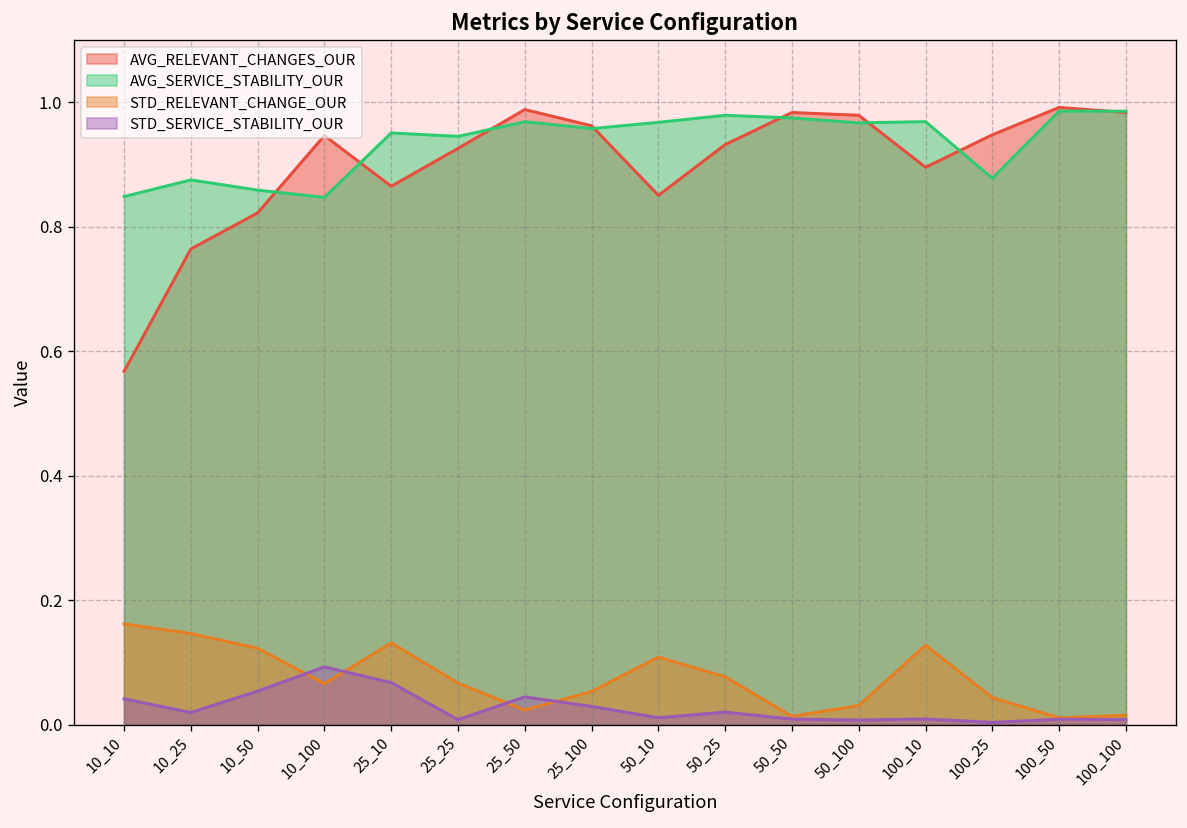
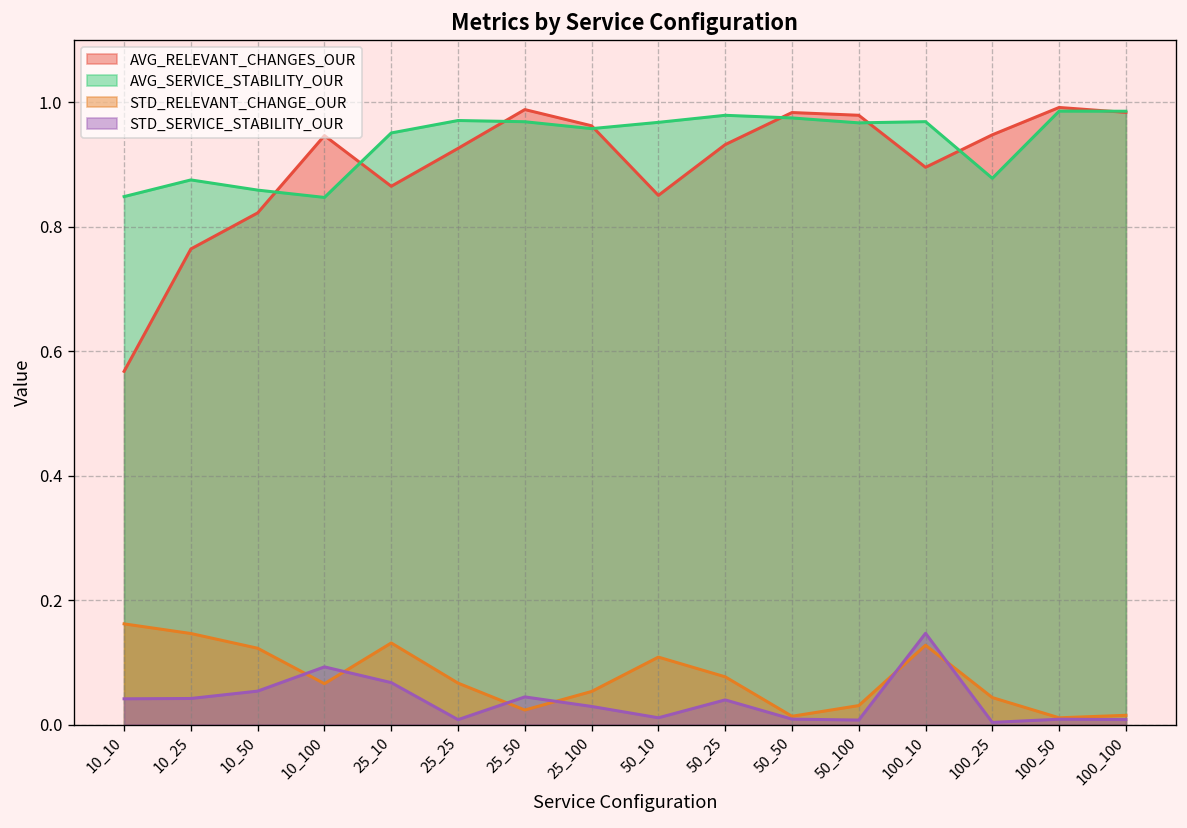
  {
    "AVG_SERVICE_STABILITY_OUR": {
      "10_10": 0.85,
      "10_25": 0.88,
      "10_50": 0.86,
      "10_100": 0.85,
      "25_10": 0.95,
-     "25_25": 0.95,
+     "25_25": 0.97,
      "25_50": 0.97,
      "50_10": 0.97,
      "50_25": 0.98,
      "50_50": 0.97,
      "50_100": 0.97,
      "100_10": 0.97,
      "100_25": 0.88,
      "100_50": 0.99
    },
    "STD_SERVICE_STABILITY_OUR": {
      "10_10": 0.04,
-     "10_25": 0.02,
+     "10_25": 0.04,
      "10_50": 0.05,
      "10_100": 0.09,
      "25_10": 0.07,
      "25_25": 0.01,
      "25_50": 0.04,
      "25_100": 0.03,
      "50_10": 0.01,
-     "50_25": 0.02,
+     "50_25": 0.04,
      "50_100": 0.01,
-     "100_10": 0.01,
+     "100_10": 0.15,
      "100_25": 0.00,
      "100_100": 0.01
    }
  }
